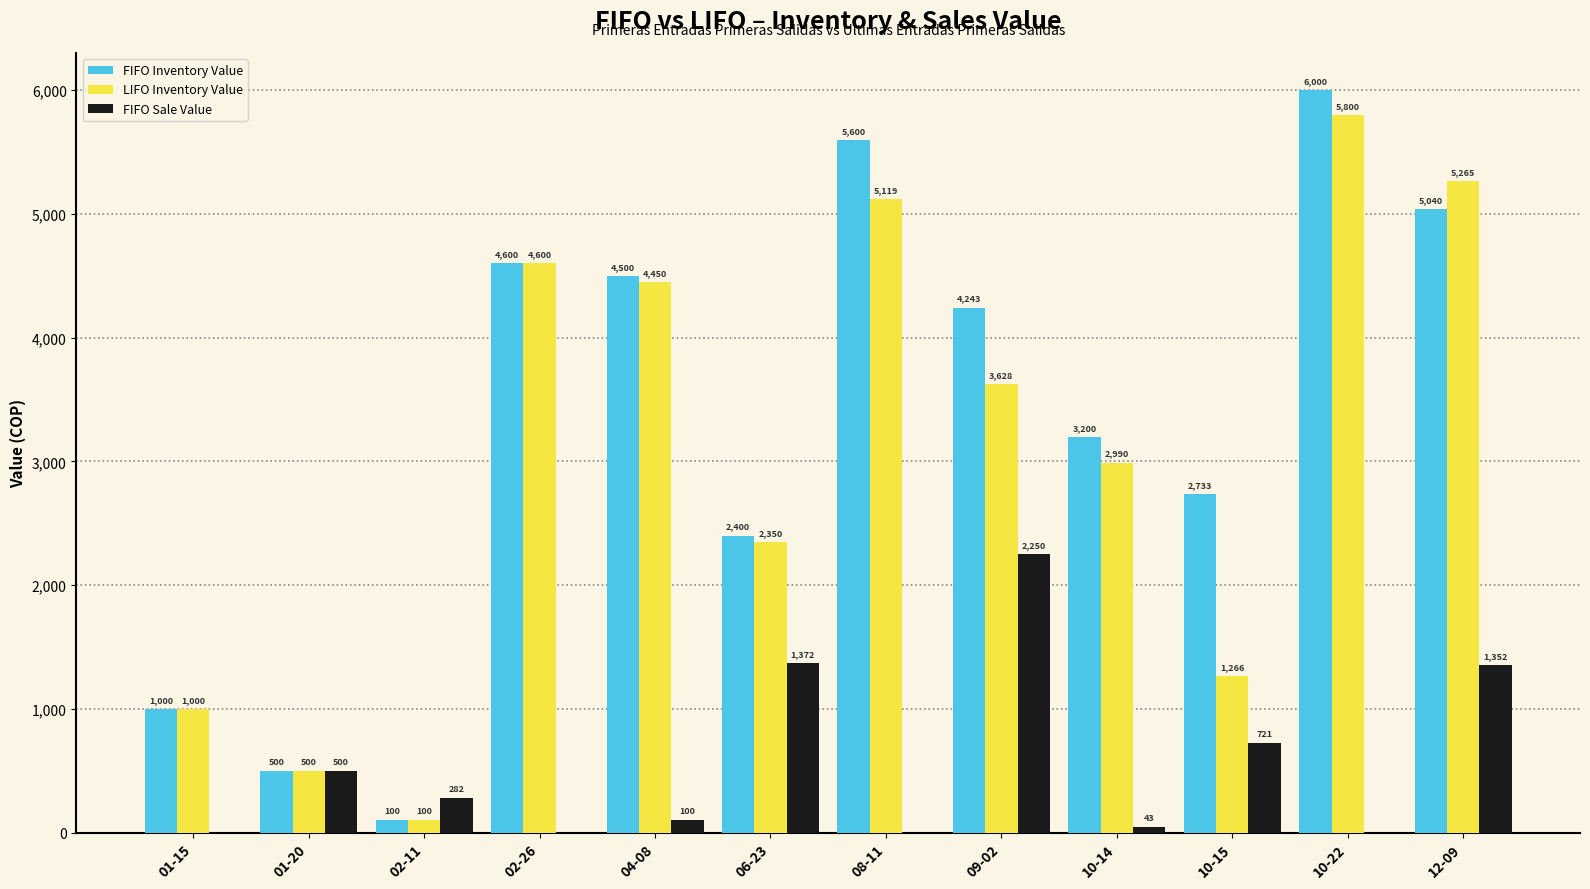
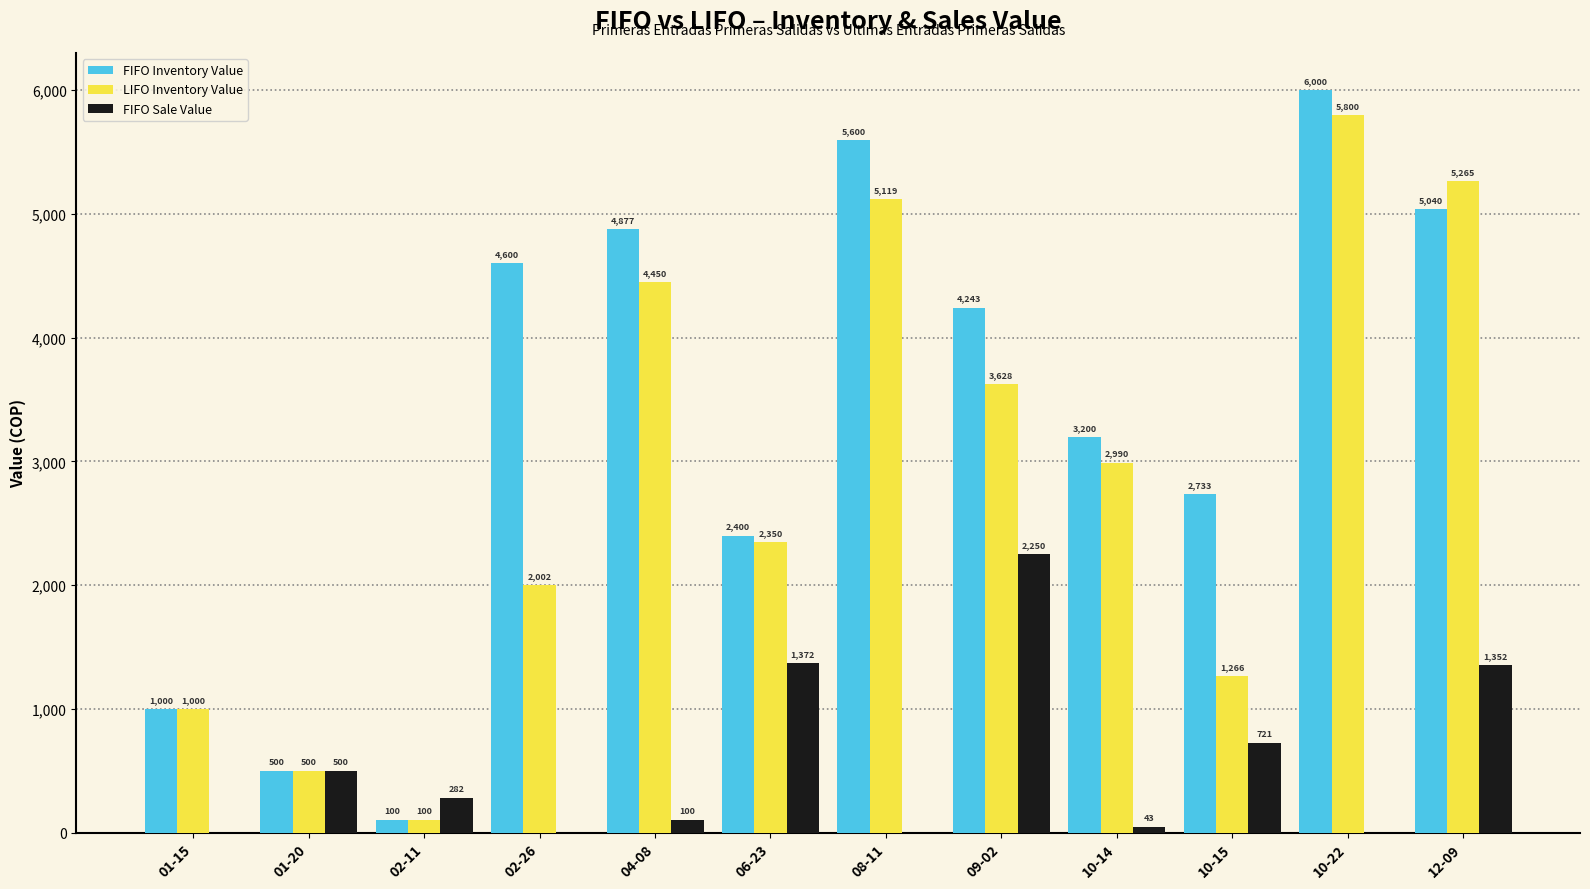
  {
    "FIFO Inventory Value": {
      "01-15": "1,000",
      "01-20": "500",
      "02-11": "100",
      "02-26": "4,600",
-     "04-08": "4,500",
+     "04-08": "4,877",
      "06-23": "2,400",
      "08-11": "5,600",
      "09-02": "4,243",
      "10-14": "3,200",
      "10-15": "2,733",
      "10-22": "6,000",
      "12-09": "5,040"
    },
    "LIFO Inventory Value": {
      "01-15": "1,000",
      "01-20": "500",
      "02-11": "100",
-     "02-26": "4,600",
+     "02-26": "2,002",
      "04-08": "4,450",
      "06-23": "2,350",
      "08-11": "5,119",
      "09-02": "3,628",
      "10-14": "2,990",
      "10-15": "1,266",
      "10-22": "5,800",
      "12-09": "5,265"
    },
    "FIFO Sale Value": {
      "01-20": "500",
      "02-11": "282",
      "04-08": "100",
      "06-23": "1,372",
      "09-02": "2,250",
      "10-14": "43",
      "10-15": "721",
      "12-09": "1,352"
    }
  }
